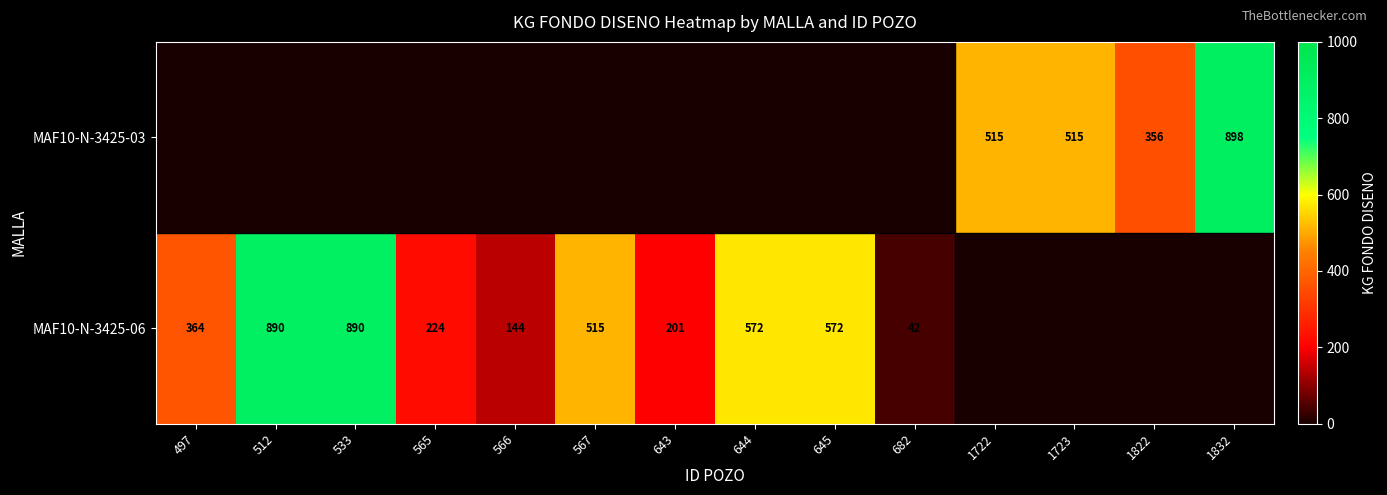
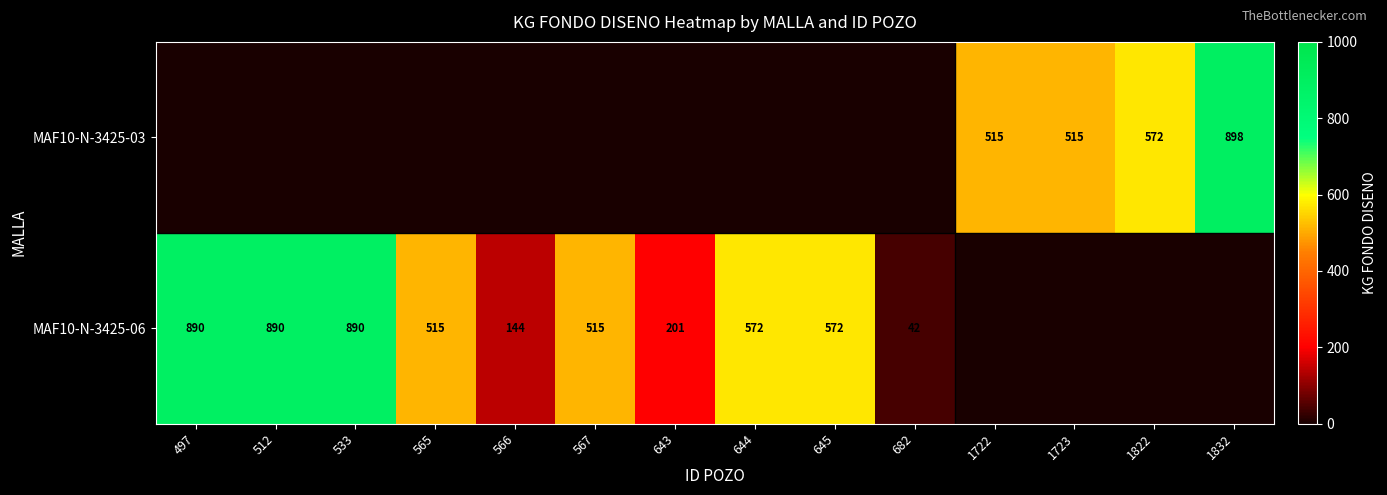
  {
    "MAF10-N-3425-03": {
      "1722": 515,
      "1723": 515,
-     "1822": 356,
+     "1822": 572,
      "1832": 898
    },
    "MAF10-N-3425-06": {
-     "497": 364,
+     "497": 890,
      "512": 890,
      "533": 890,
-     "565": 224,
+     "565": 515,
      "566": 144,
      "567": 515,
      "643": 201,
      "644": 572,
      "645": 572,
      "682": 42
    }
  }
